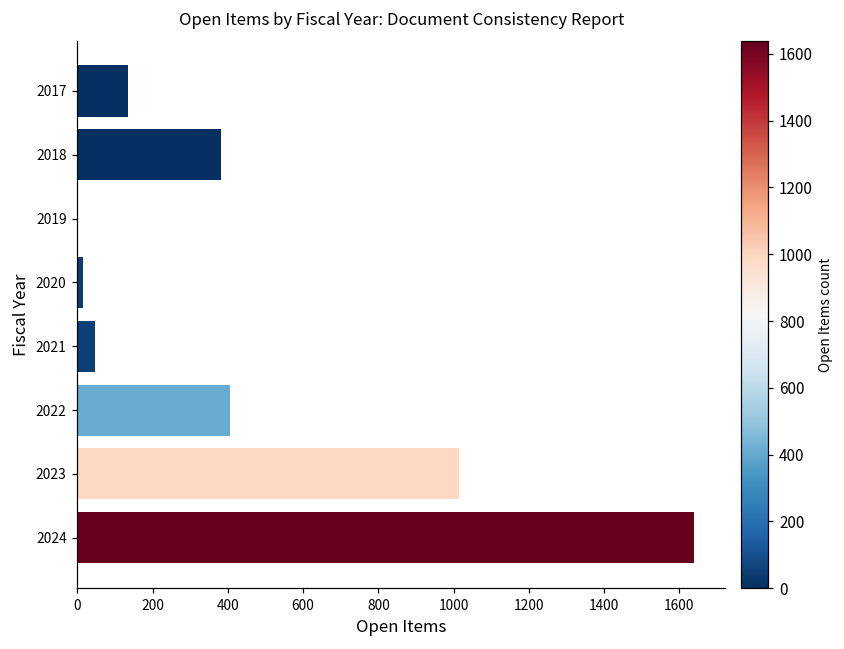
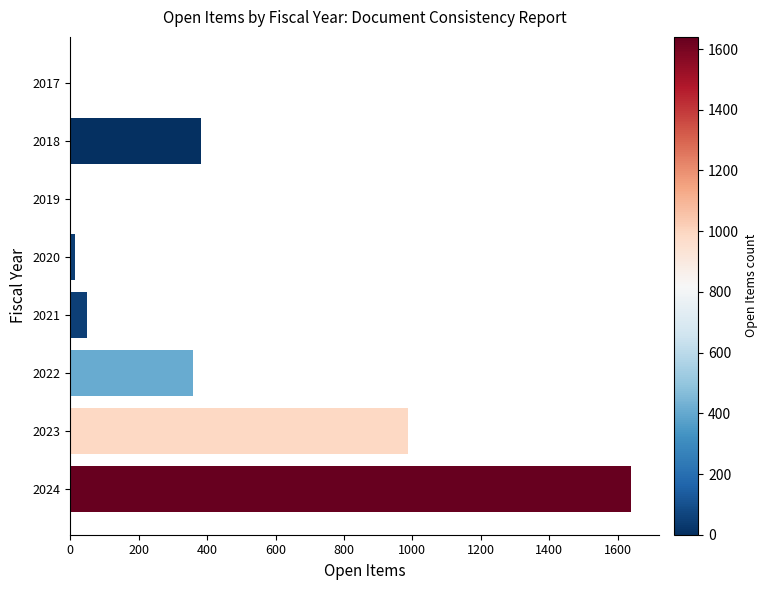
  {
-   "2017": 140,
+   "2017": 0,
    "2018": 380,
    "2020": 20,
    "2021": 50,
-   "2022": 410,
-   "2023": 1010,
+   "2022": 360,
+   "2023": 990,
    "2024": 1640
  }
